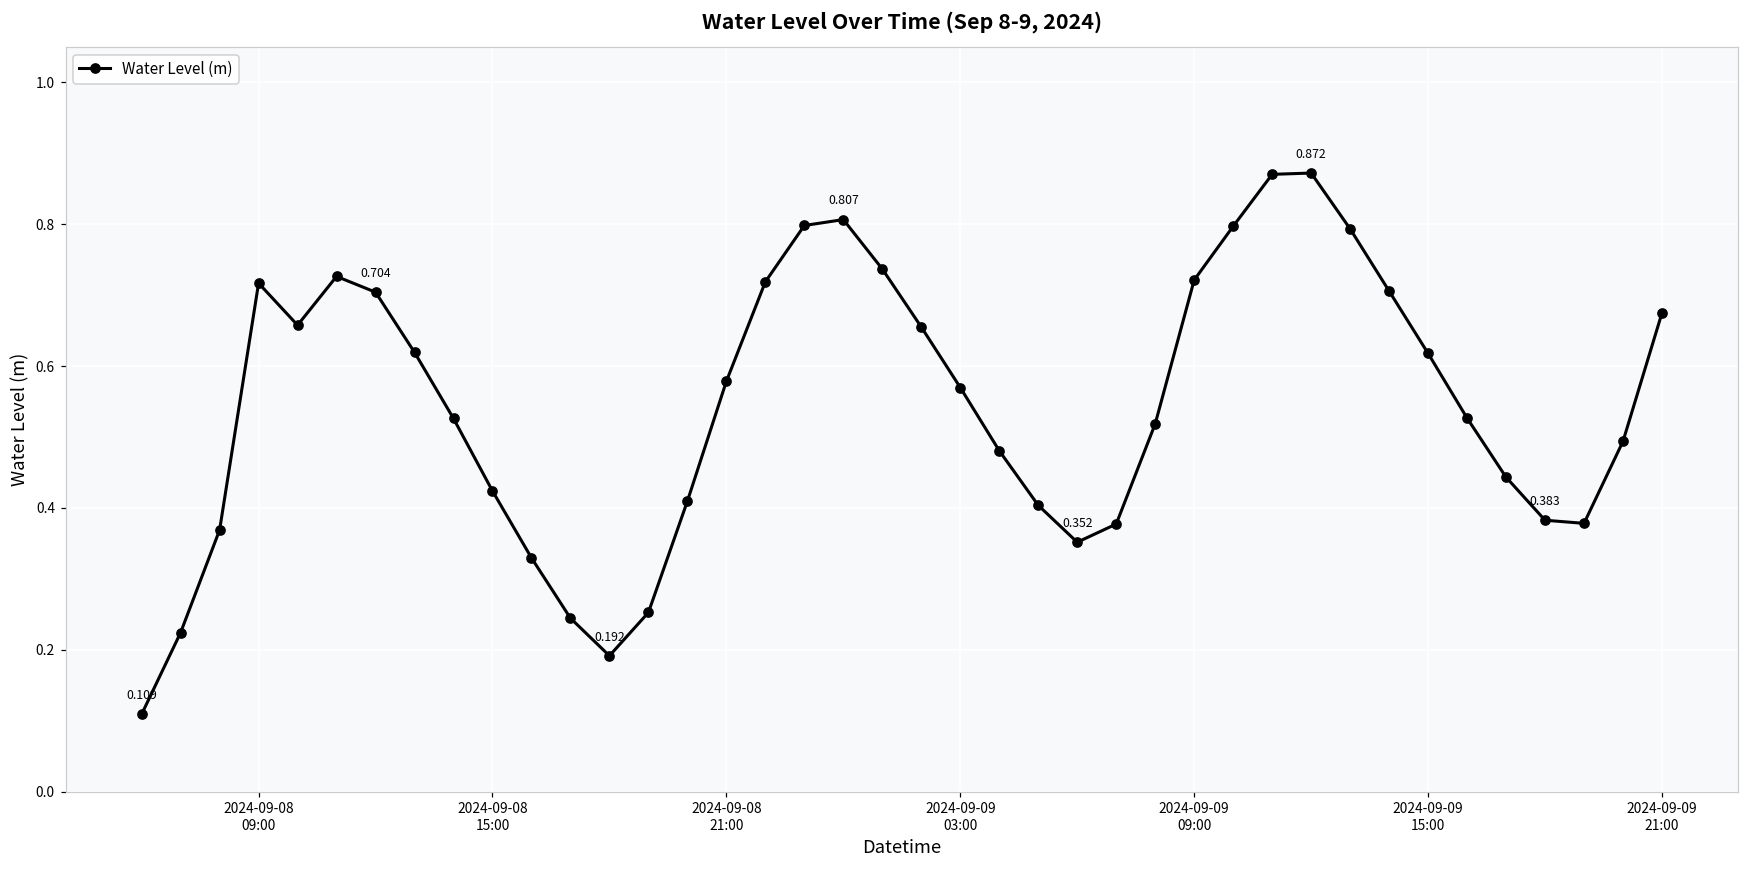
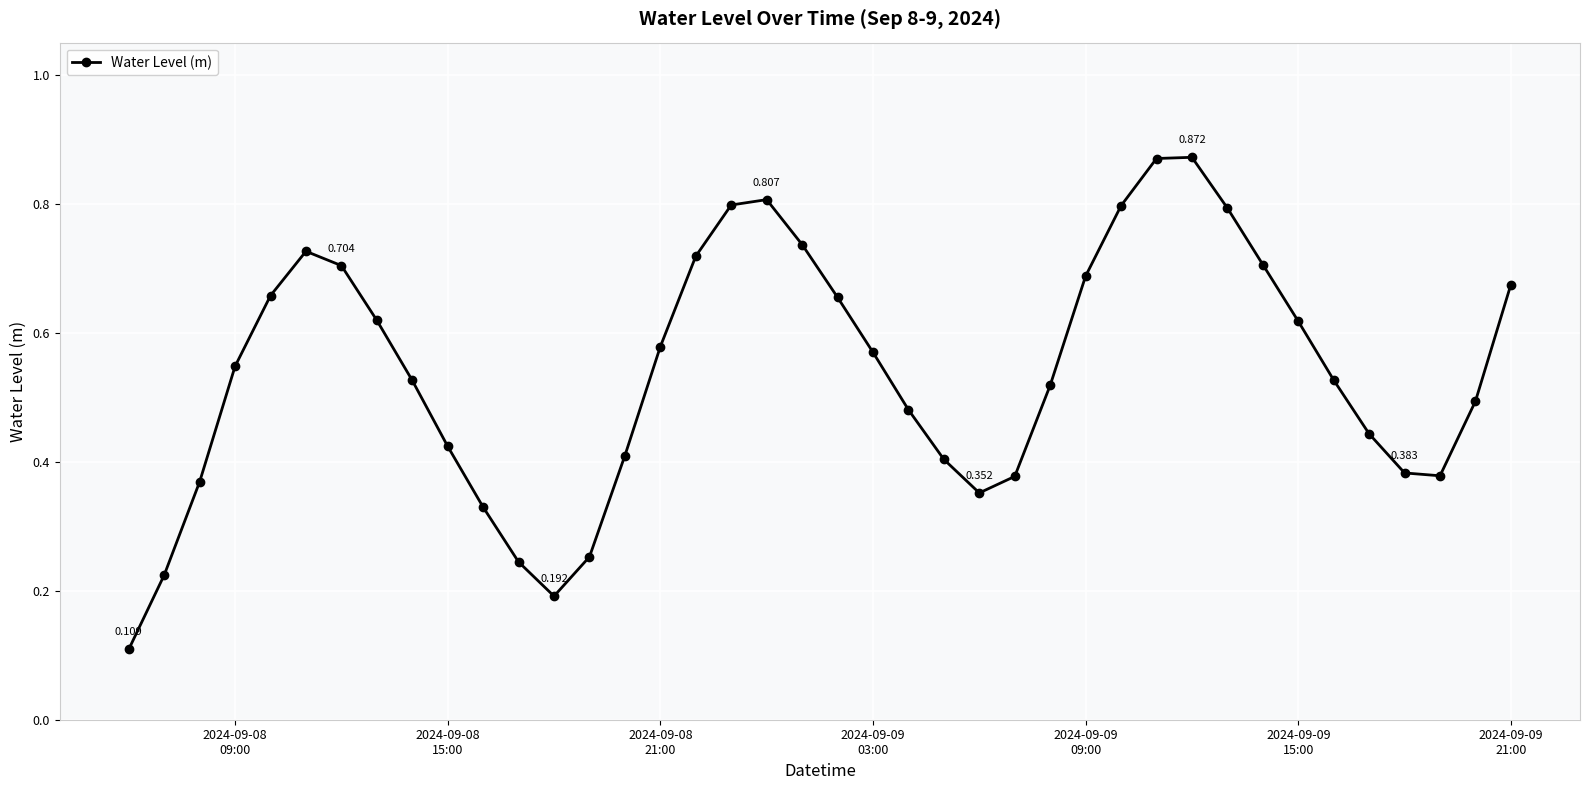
  {
-   "2024-09-08 09:00": 0.72,
+   "2024-09-08 09:00": 0.55,
    "2024-09-08 15:00": 0.42,
    "2024-09-08 21:00": 0.58,
    "2024-09-09 03:00": 0.57,
-   "2024-09-09 09:00": 0.72,
+   "2024-09-09 09:00": 0.69,
    "2024-09-09 15:00": 0.62,
    "2024-09-09 21:00": 0.67
  }
